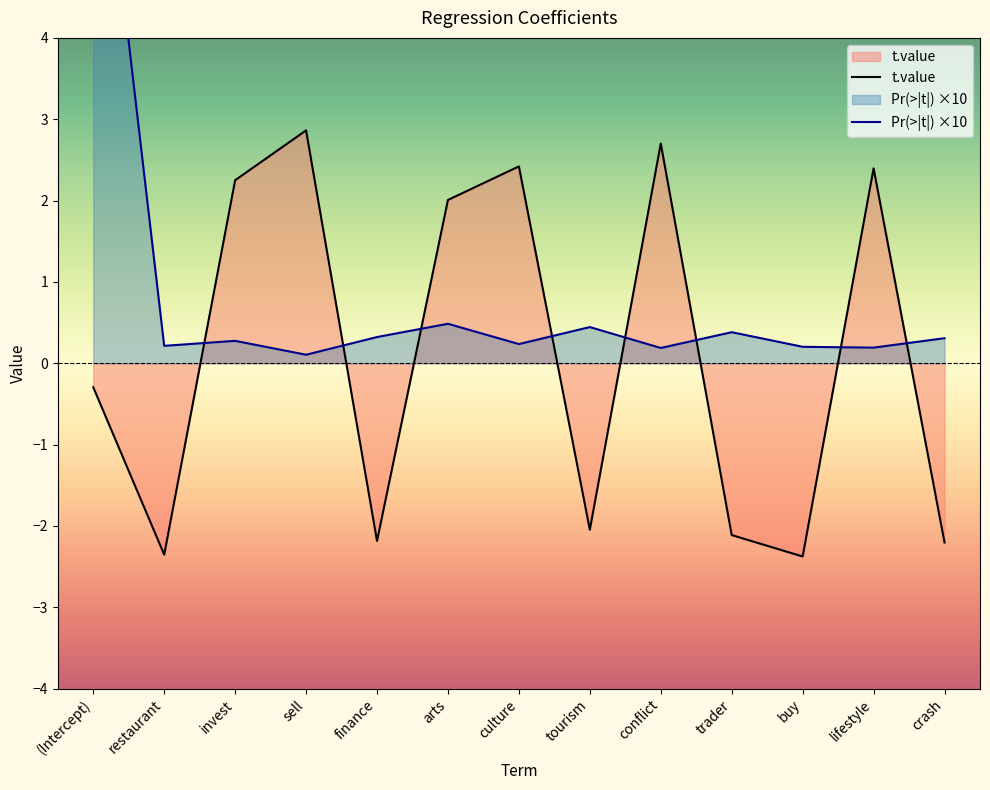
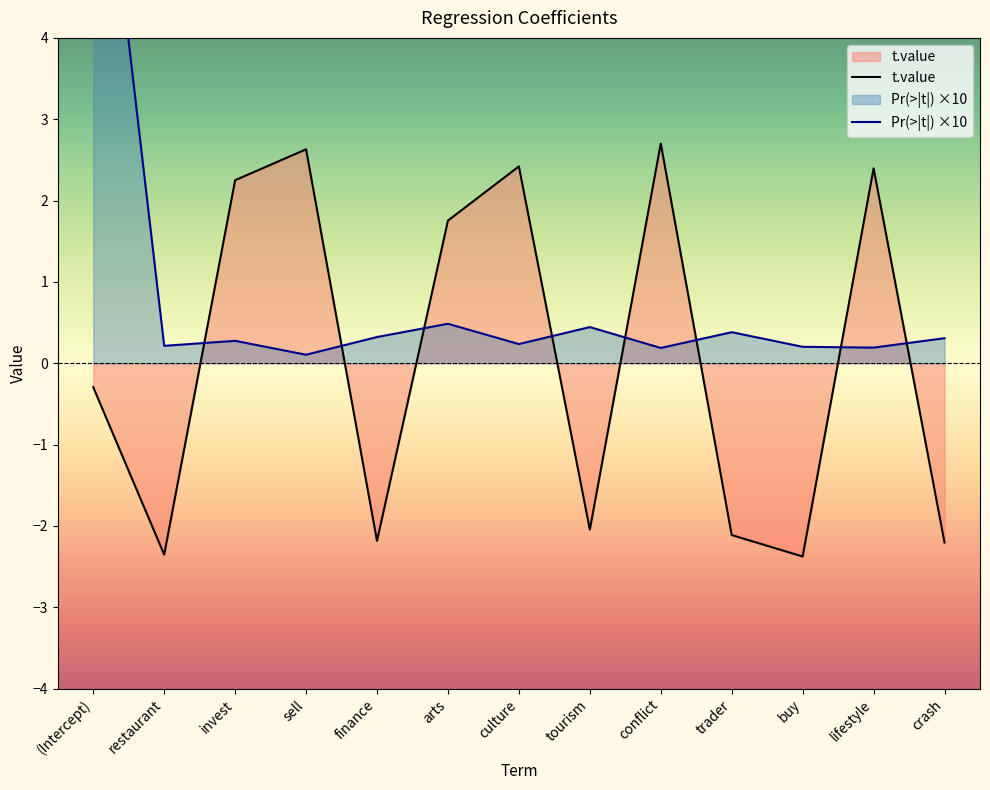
  {
    "t.value": {
-     "sell": 2.9,
-     "arts": 2.0
+     "sell": 2.6,
+     "arts": 1.8
    }
  }
